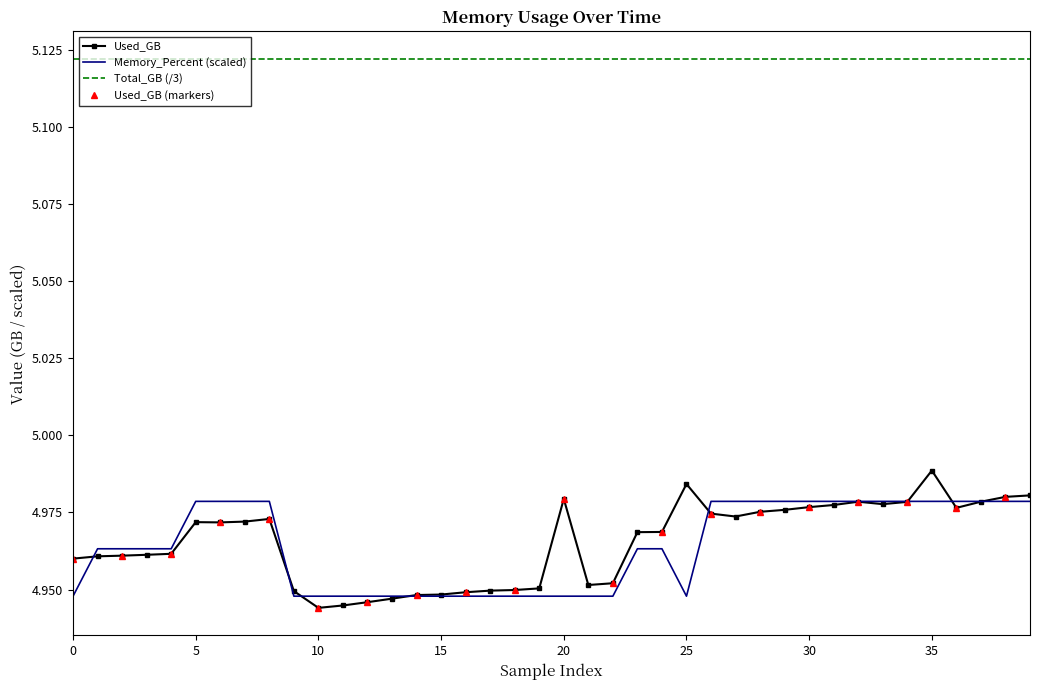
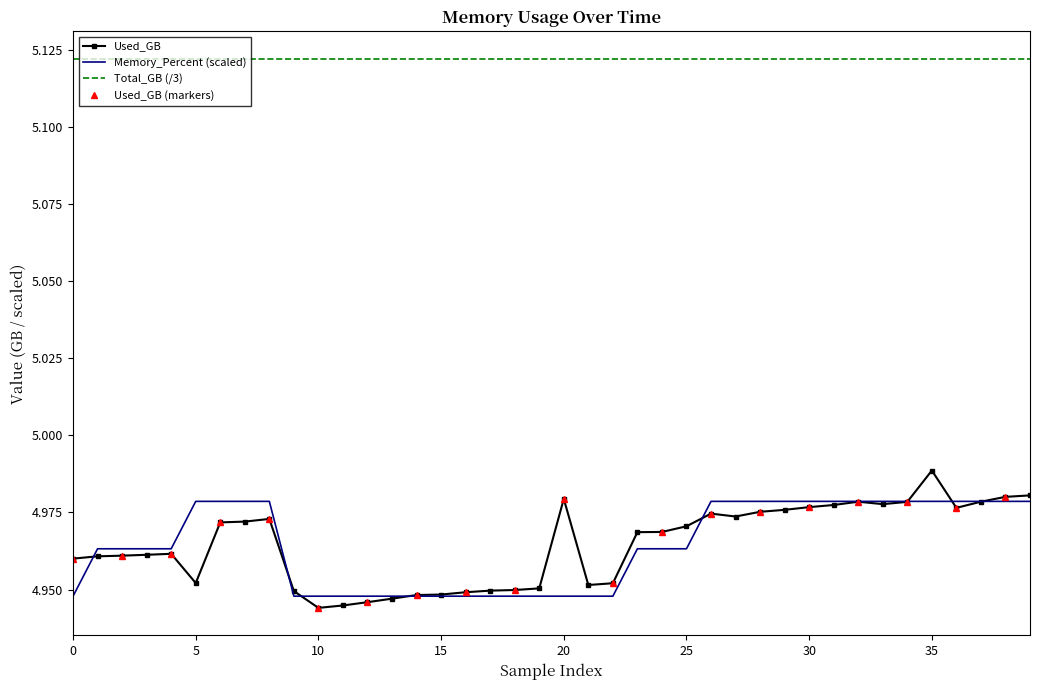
  {
    "Used_GB": {
-     "5": 4.972,
-     "25": 4.984,
+     "5": 4.952,
+     "25": 4.971,
      "35": 4.989
    },
    "Memory_Percent (scaled)": {
      "0": 4.948,
      "5": 4.979,
      "10": 4.948,
      "20": 4.948,
-     "25": 4.948,
+     "25": 4.963,
      "30": 4.979,
      "35": 4.979
    },
    "Total_GB (/3)": {
      "0": 5.122,
      "10": 5.122,
      "15": 5.122,
      "20": 5.122,
      "25": 5.122,
      "30": 5.122,
      "35": 5.122
    }
  }
